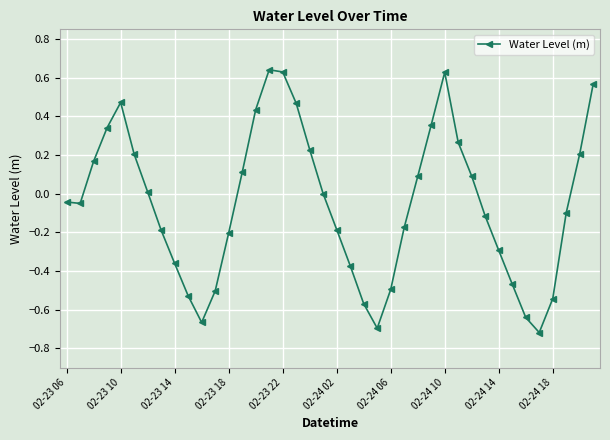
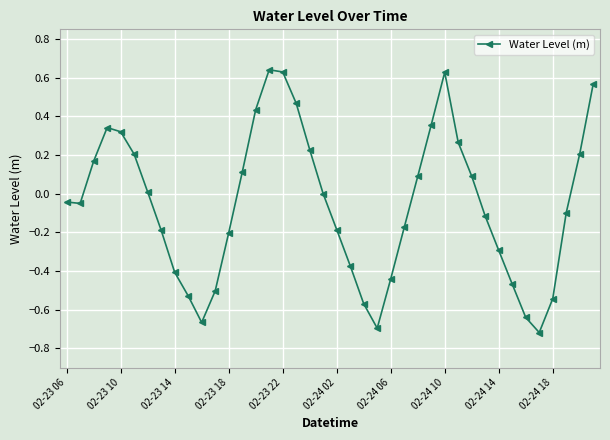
  {
    "02-23 06": -0.04,
-   "02-23 10": 0.47,
-   "02-23 14": -0.36,
+   "02-23 10": 0.32,
+   "02-23 14": -0.41,
    "02-23 18": -0.20,
    "02-23 22": 0.63,
    "02-24 02": -0.19,
-   "02-24 06": -0.50,
+   "02-24 06": -0.44,
    "02-24 10": 0.63,
    "02-24 14": -0.29,
    "02-24 18": -0.54
  }
